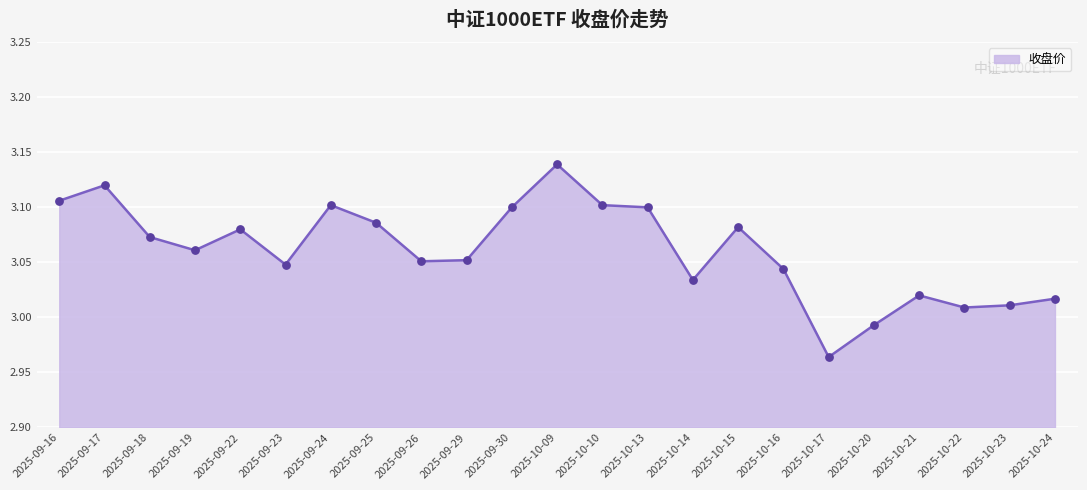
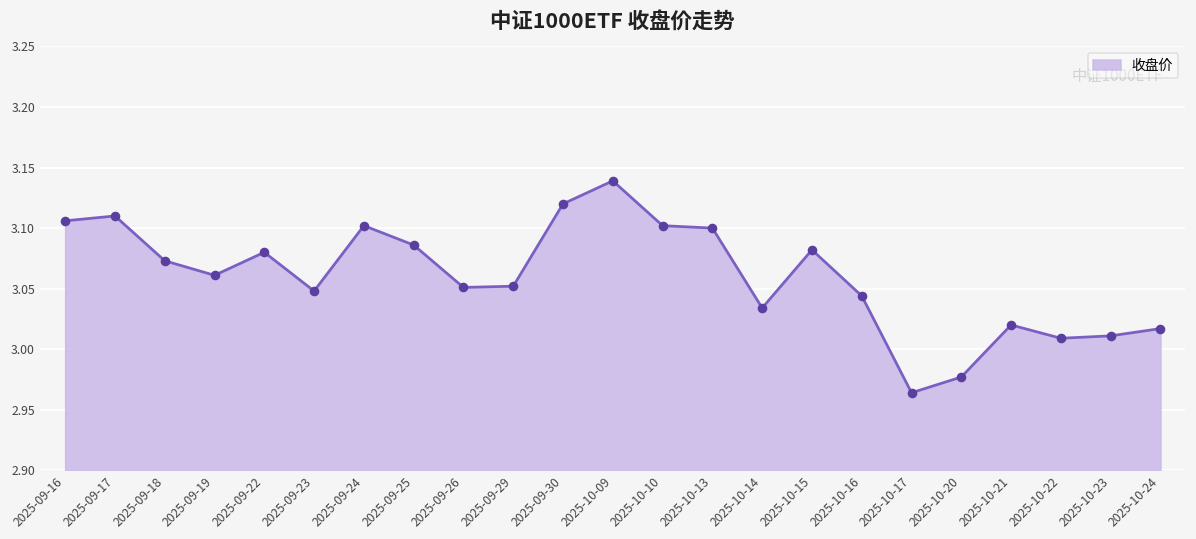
  {
    "2025-09-16": 3.106,
-   "2025-09-17": 3.12,
+   "2025-09-17": 3.11,
    "2025-09-18": 3.073,
    "2025-09-19": 3.061,
    "2025-09-22": 3.080,
    "2025-09-23": 3.048,
    "2025-09-24": 3.102,
    "2025-09-25": 3.086,
    "2025-09-26": 3.051,
    "2025-09-29": 3.052,
-   "2025-09-30": 3.10,
+   "2025-09-30": 3.12,
    "2025-10-09": 3.139,
    "2025-10-10": 3.102,
    "2025-10-13": 3.100,
    "2025-10-14": 3.034,
    "2025-10-15": 3.082,
    "2025-10-16": 3.044,
    "2025-10-17": 2.964,
-   "2025-10-20": 2.993,
+   "2025-10-20": 2.977,
    "2025-10-21": 3.020,
    "2025-10-22": 3.009,
    "2025-10-23": 3.011,
    "2025-10-24": 3.017
  }
